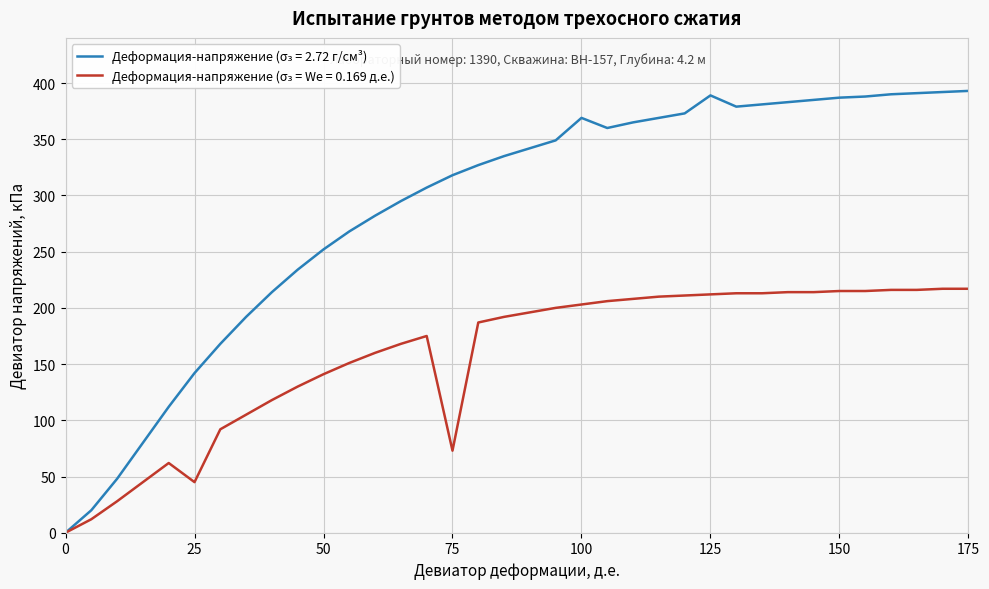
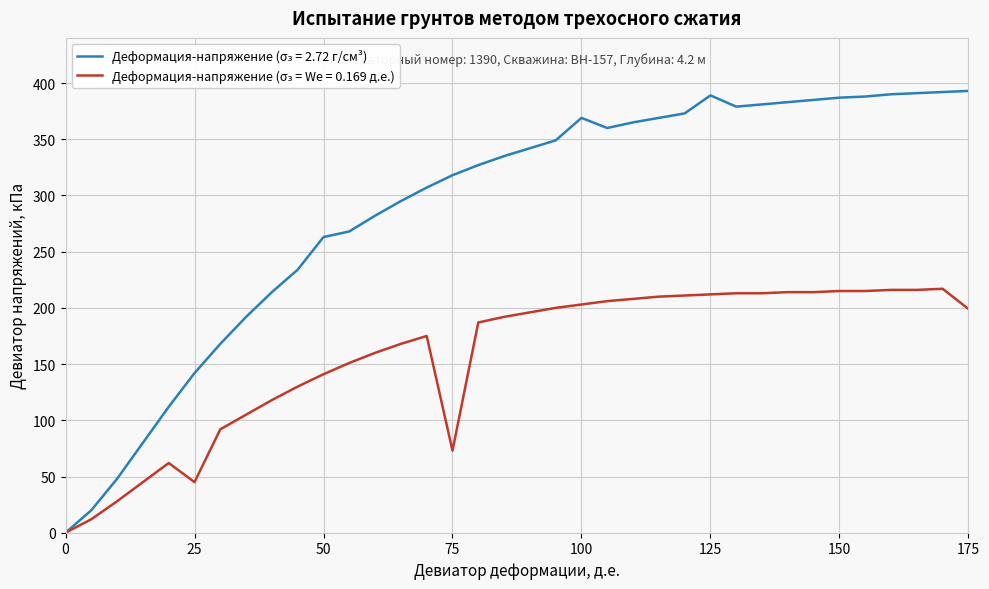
  {
    "Деформация-напряжение (σ₃ = 2.72 г/см³)": {
      "25": 142,
-     "50": 252,
+     "50": 263,
      "75": 318,
      "100": 369,
      "125": 389,
      "150": 387,
      "175": 393
    },
    "Деформация-напряжение (σ₃ = We = 0.169 д.е.)": {
      "25": 45,
      "50": 141,
      "75": 73,
      "100": 203,
      "125": 212,
      "150": 215,
-     "175": 217
+     "175": 199
    }
  }
